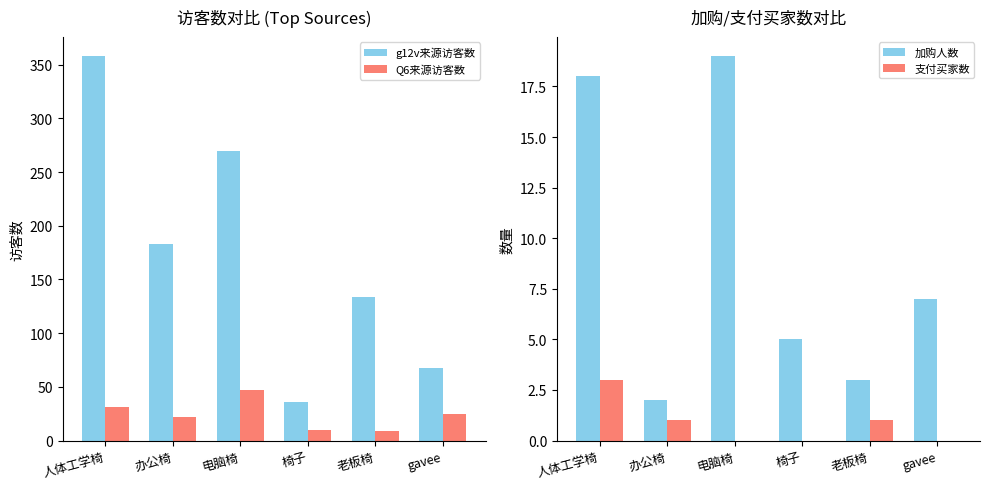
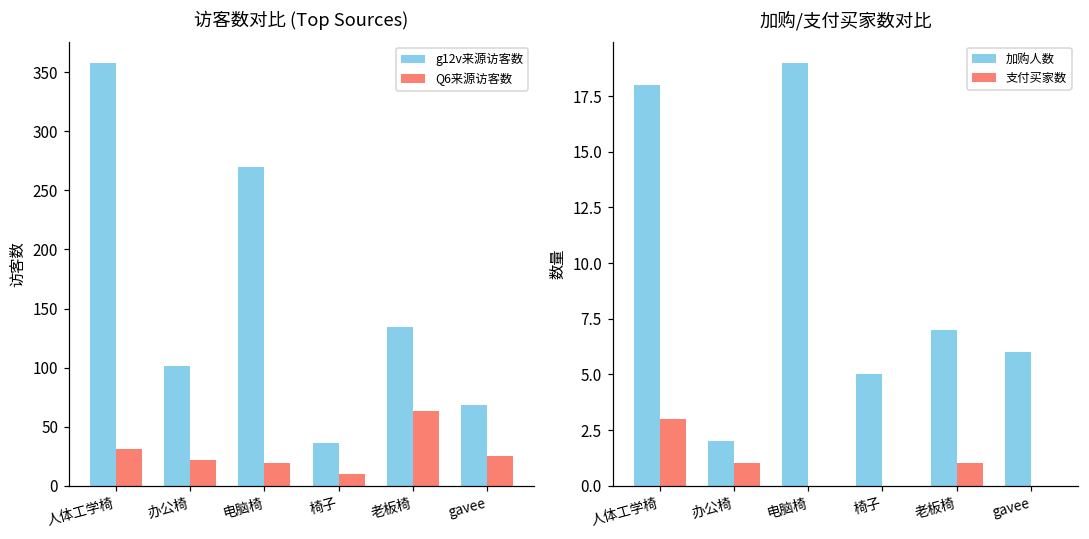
  {
    "访客数对比 (Top Sources)": {
      "g12v来源访客数": {
        "人体工学椅": 358,
-       "办公椅": 183,
+       "办公椅": 101,
        "电脑椅": 270,
        "椅子": 36,
        "老板椅": 134,
        "gavee": 68
      },
      "Q6来源访客数": {
        "人体工学椅": 31,
        "办公椅": 22,
-       "电脑椅": 47,
+       "电脑椅": 19,
        "椅子": 10,
-       "老板椅": 9,
+       "老板椅": 63,
        "gavee": 25
      }
    },
    "加购/支付买家数对比": {
      "加购人数": {
        "人体工学椅": 18,
        "办公椅": 2,
        "电脑椅": 19,
        "椅子": 5,
-       "老板椅": 3,
-       "gavee": 7
+       "老板椅": 7,
+       "gavee": 6
      },
      "支付买家数": {
        "人体工学椅": 3,
        "办公椅": 1,
        "电脑椅": 0,
        "椅子": 0,
        "老板椅": 1,
        "gavee": 0
      }
    }
  }
